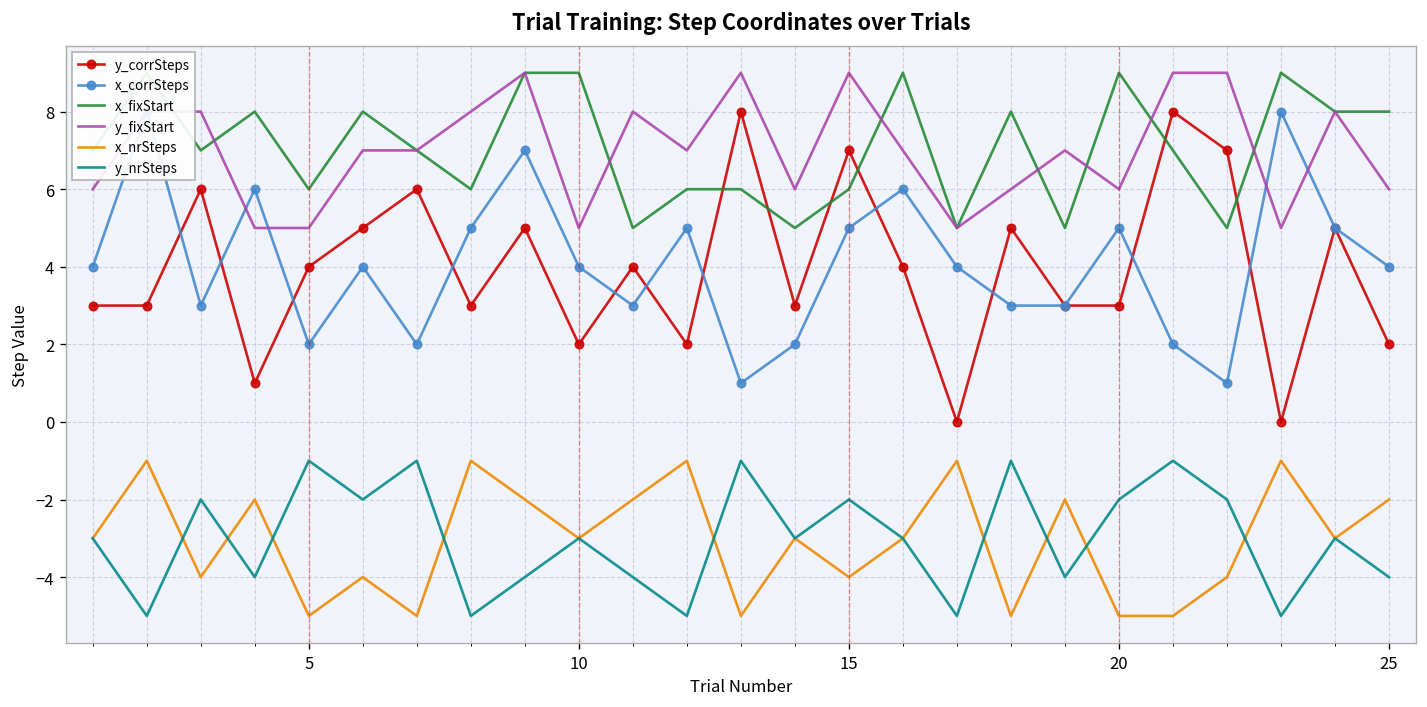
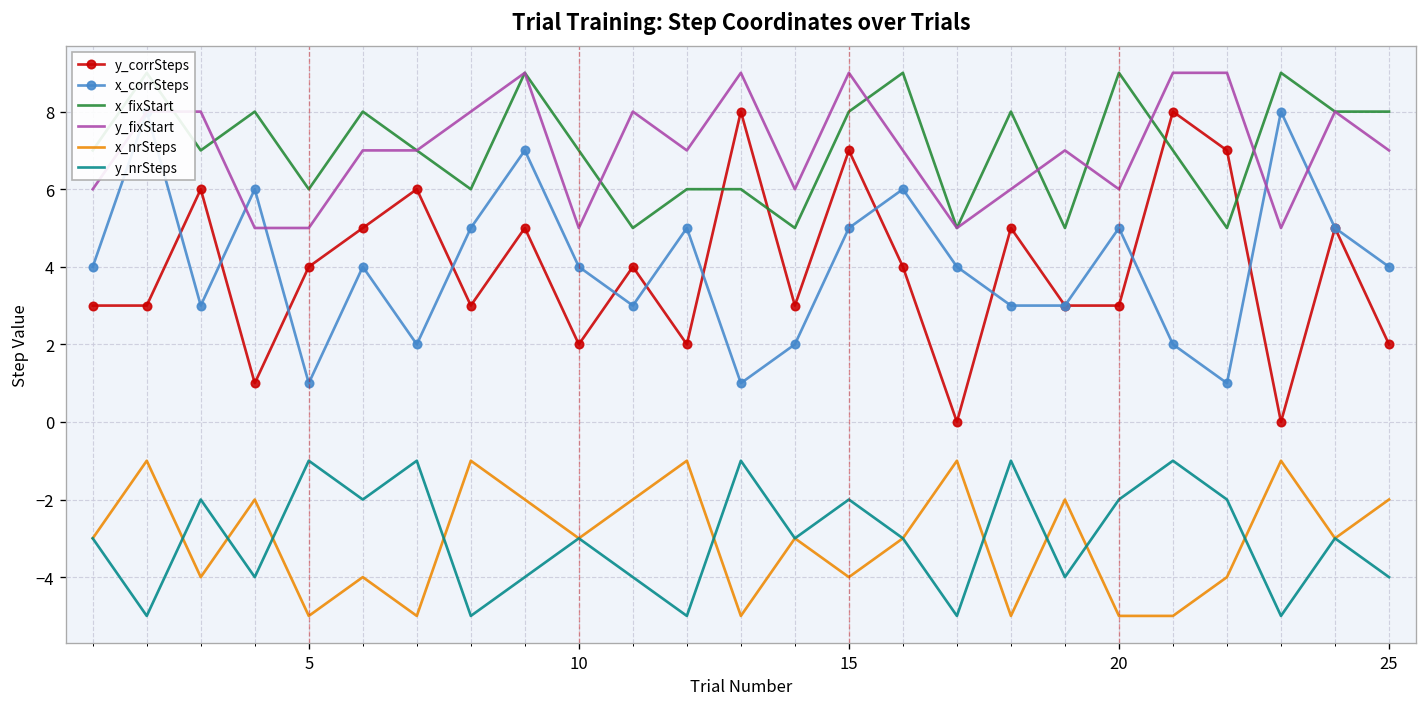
  {
    "y_corrSteps": {
      "5": 4,
      "10": 2,
      "15": 7,
      "20": 3,
      "25": 2
    },
    "x_corrSteps": {
-     "5": 2,
+     "5": 1,
      "10": 4,
      "15": 5,
      "20": 5,
      "25": 4
    },
    "x_fixStart": {
      "5": 6,
-     "10": 9,
-     "15": 6,
+     "10": 7,
+     "15": 8,
      "20": 9,
      "25": 8
    },
    "y_fixStart": {
      "5": 5,
      "10": 5,
      "15": 9,
      "20": 6,
-     "25": 6
+     "25": 7
    },
    "x_nrSteps": {
      "5": -5,
      "15": -4,
      "20": -5,
      "25": -2
    },
    "y_nrSteps": {
      "5": -1,
      "15": -2,
      "20": -2,
      "25": -4
    }
  }
